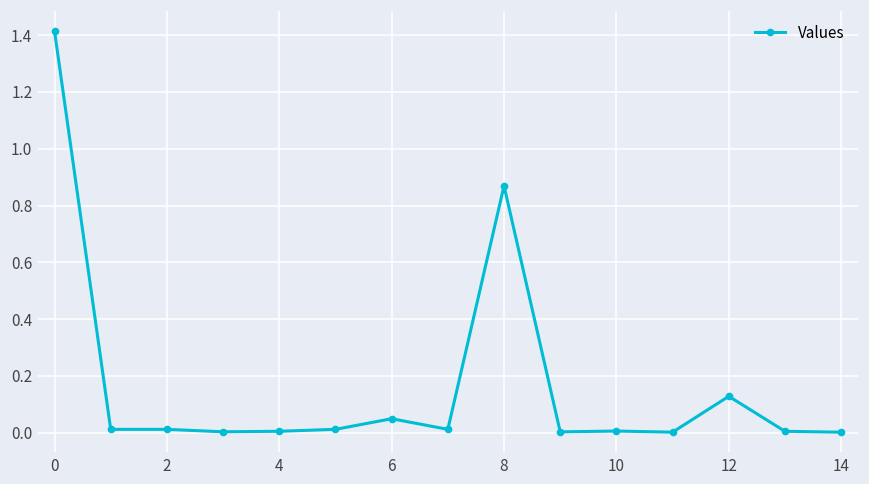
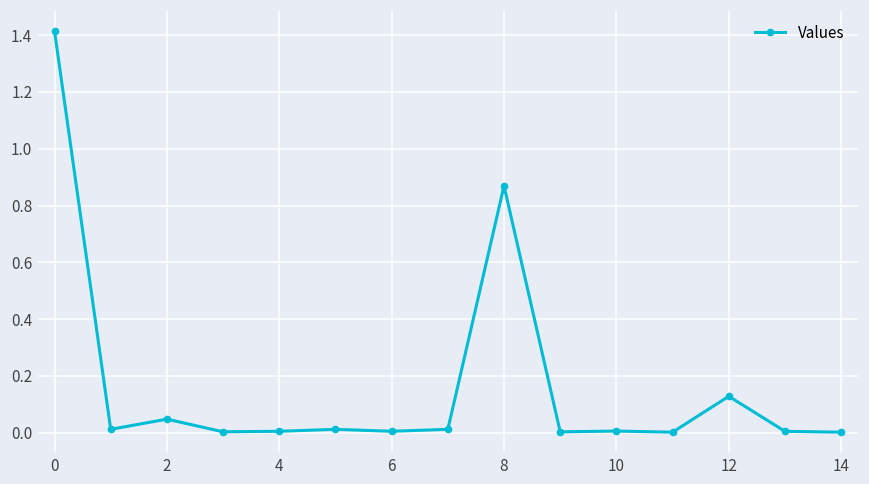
  {
    "0": 1.41,
-   "2": 0.01,
+   "2": 0.05,
    "4": 0.01,
-   "6": 0.05,
+   "6": 0.01,
    "8": 0.87,
    "10": 0.01,
    "12": 0.13,
    "14": 0.00
  }
